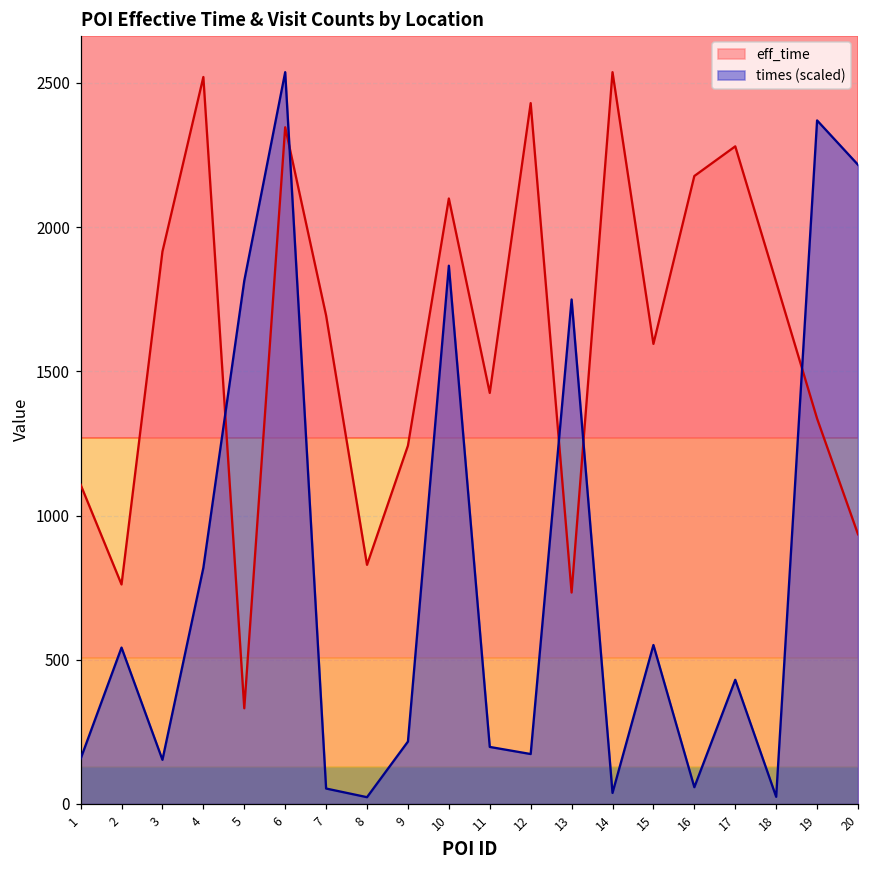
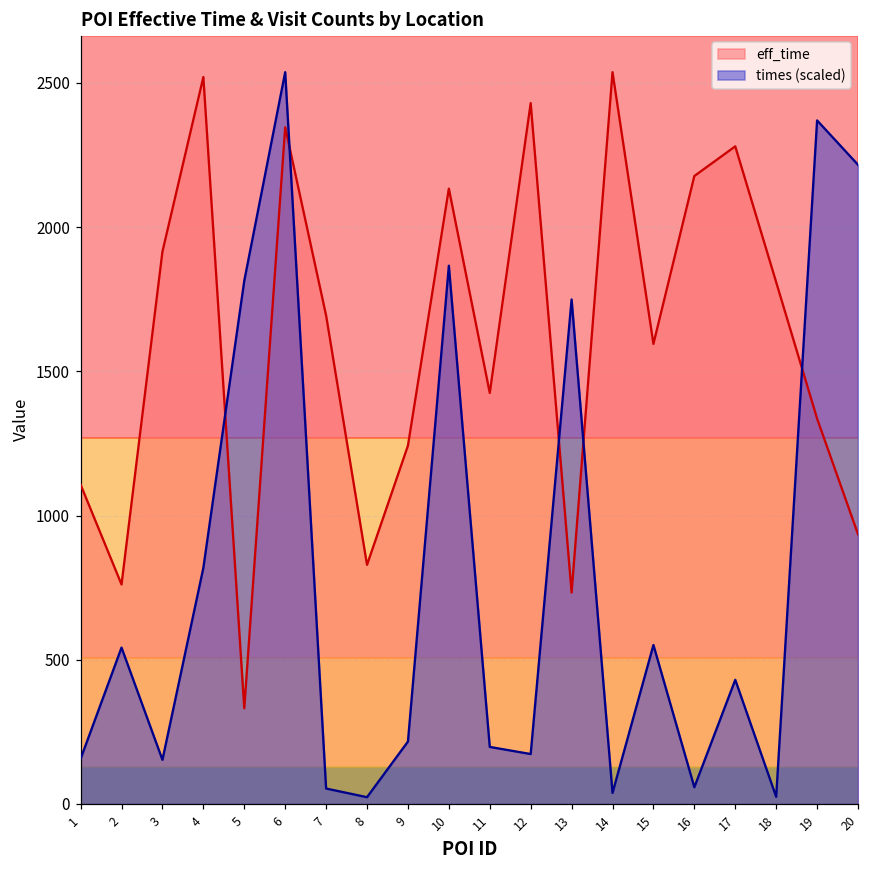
  {
    "eff_time": {
      "1": 1110,
      "2": 760,
      "3": 1920,
      "4": 2520,
      "5": 330,
      "6": 2350,
      "7": 1690,
      "8": 830,
      "9": 1240,
-     "10": 2100,
+     "10": 2130,
      "11": 1430,
      "12": 2430,
      "13": 730,
      "14": 2540,
      "15": 1600,
      "16": 2180,
      "17": 2280,
      "18": 1810,
      "19": 1340,
      "20": 940
    },
    "times (scaled)": {
      "1": 160,
      "2": 540,
      "3": 150,
      "4": 820,
      "5": 1810,
      "6": 2540,
      "7": 50,
      "8": 20,
      "9": 220,
      "10": 1870,
      "11": 200,
      "12": 170,
      "13": 1750,
      "14": 40,
      "15": 550,
      "16": 60,
      "17": 430,
      "18": 20,
      "19": 2370,
      "20": 2220
    }
  }
